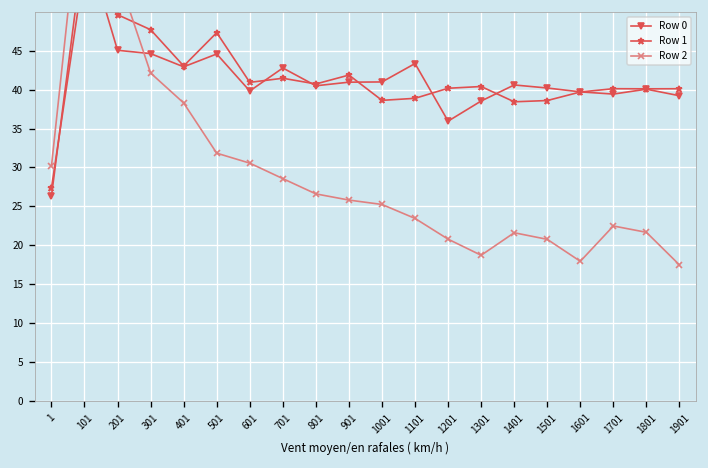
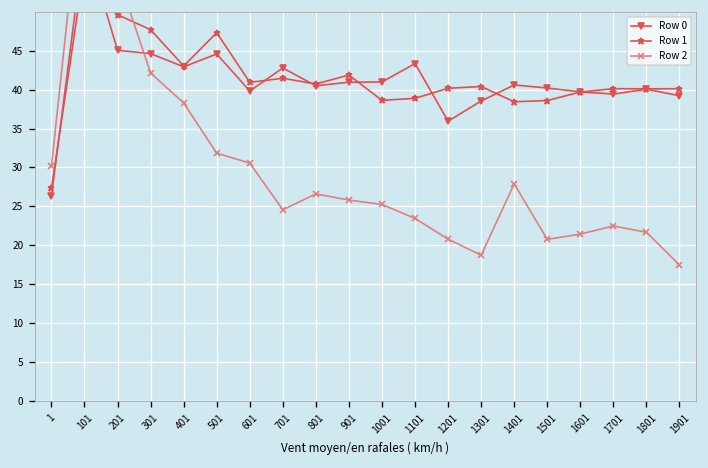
  {
    "Row 2": {
      "1": 30,
      "301": 42,
      "401": 38,
      "501": 32,
      "601": 31,
-     "701": 29,
+     "701": 25,
      "801": 27,
      "901": 26,
      "1001": 25,
      "1101": 23,
      "1201": 21,
      "1301": 19,
-     "1401": 22,
+     "1401": 28,
      "1501": 21,
-     "1601": 18,
+     "1601": 21,
      "1701": 22,
      "1801": 22,
      "1901": 17
    }
  }
